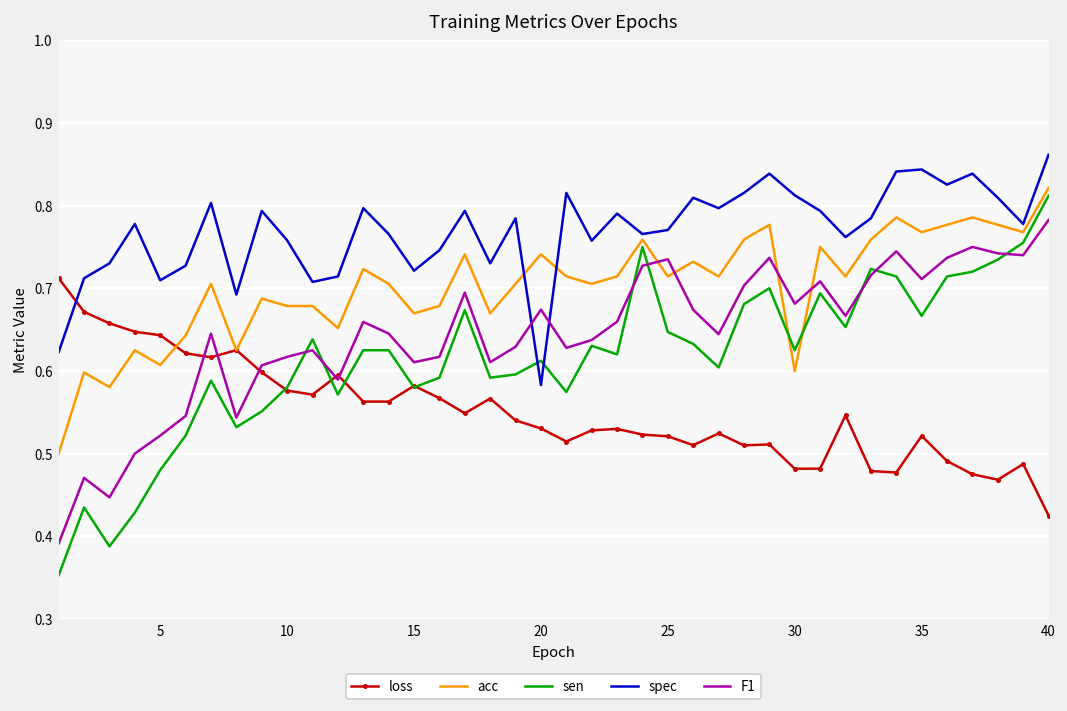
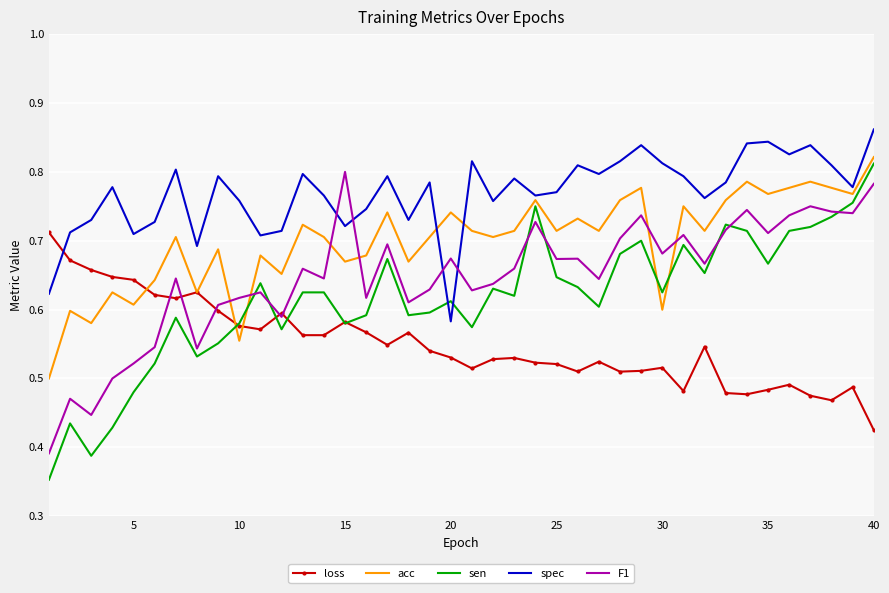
  {
    "loss": {
      "5": 0.64,
      "10": 0.58,
      "20": 0.53,
      "25": 0.52,
-     "30": 0.48,
-     "35": 0.52,
+     "30": 0.52,
+     "35": 0.48,
      "40": 0.42
    },
    "acc": {
      "5": 0.61,
-     "10": 0.68,
+     "10": 0.55,
      "15": 0.67,
      "20": 0.74,
      "25": 0.71,
      "30": 0.60,
      "35": 0.77,
      "40": 0.82
    },
    "sen": {
      "5": 0.48,
      "10": 0.58,
      "20": 0.61,
      "25": 0.65,
      "30": 0.63,
      "35": 0.67,
      "40": 0.81
    },
    "spec": {
      "5": 0.71,
      "10": 0.76,
      "15": 0.72,
      "20": 0.58,
      "25": 0.77,
      "30": 0.81,
      "35": 0.84,
      "40": 0.86
    },
    "F1": {
      "5": 0.52,
      "10": 0.62,
-     "15": 0.61,
+     "15": 0.80,
      "20": 0.67,
-     "25": 0.74,
+     "25": 0.67,
      "30": 0.68,
      "35": 0.71,
      "40": 0.78
    }
  }
